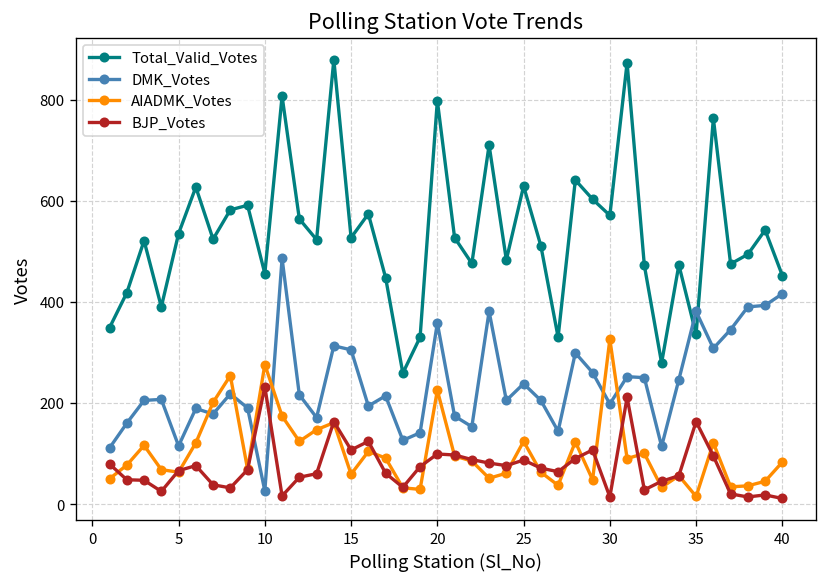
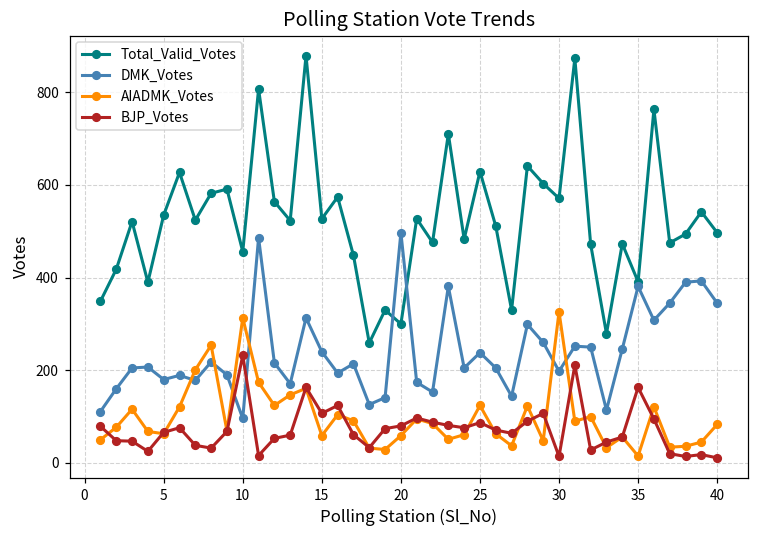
  {
    "Total_Valid_Votes": {
      "5": 540,
      "10": 460,
      "15": 530,
-     "20": 800,
+     "20": 300,
      "25": 630,
      "30": 570,
-     "35": 340,
-     "40": 450
+     "35": 390,
+     "40": 500
    },
    "DMK_Votes": {
-     "5": 120,
-     "10": 30,
-     "15": 310,
-     "20": 360,
+     "5": 180,
+     "10": 100,
+     "15": 240,
+     "20": 500,
      "25": 240,
      "30": 200,
      "35": 380,
-     "40": 420
+     "40": 350
    },
    "AIADMK_Votes": {
-     "10": 280,
+     "10": 310,
      "15": 60,
-     "20": 230,
+     "20": 60,
      "25": 120,
      "30": 330,
      "35": 20,
      "40": 80
    },
    "BJP_Votes": {
      "10": 230,
      "15": 110,
-     "20": 100,
+     "20": 80,
      "25": 90,
      "30": 10,
      "35": 160,
      "40": 10
    }
  }
